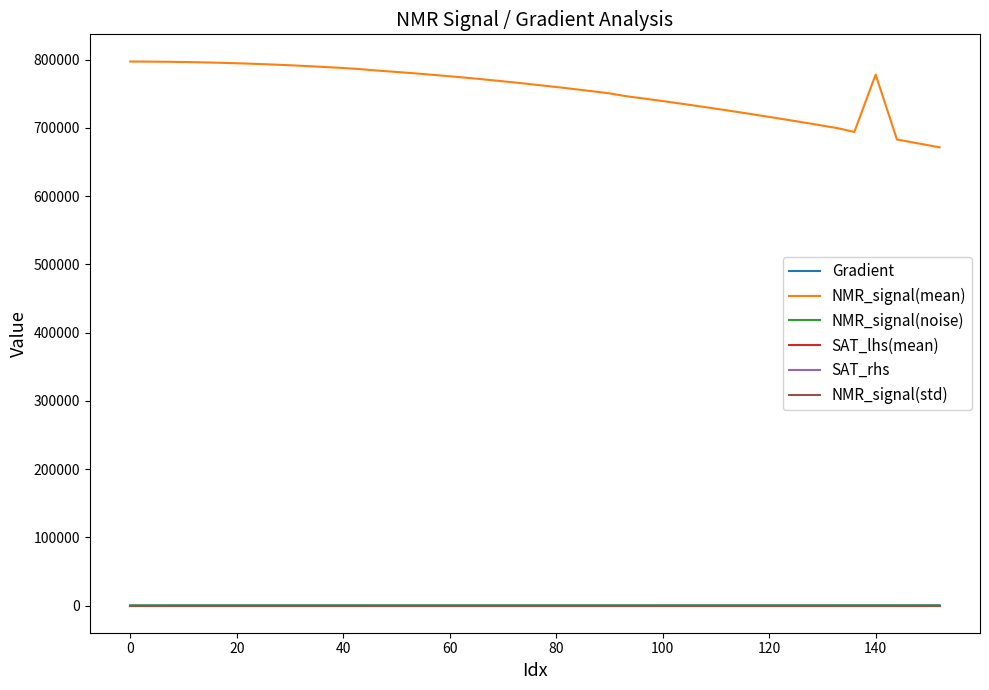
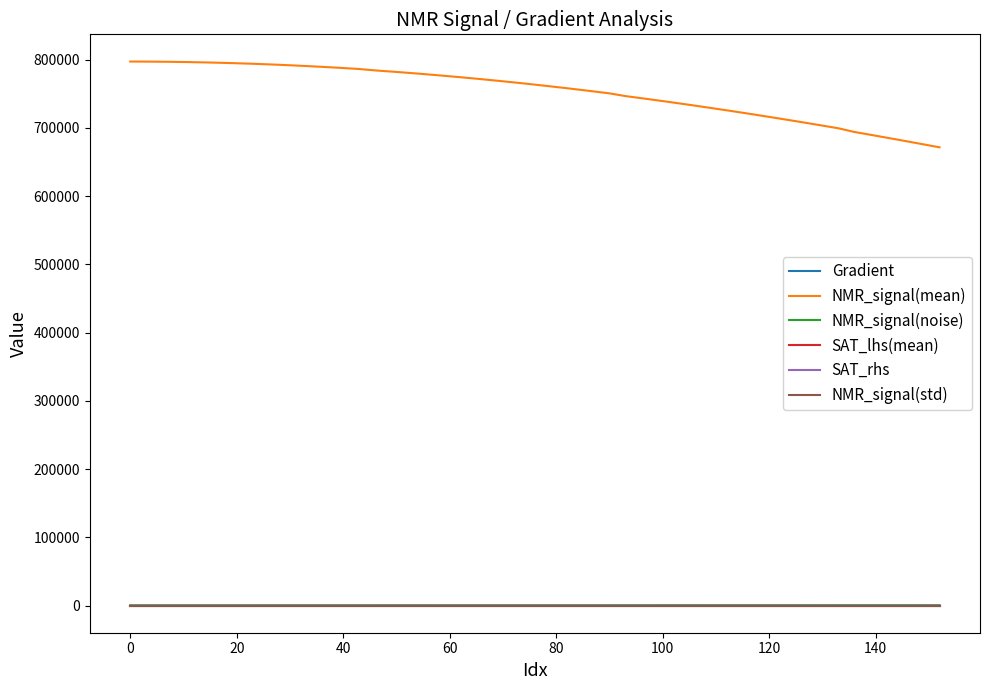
  {
    "NMR_signal(mean)": {
      "0": 800000,
-     "140": 780000
+     "140": 690000
    }
  }
